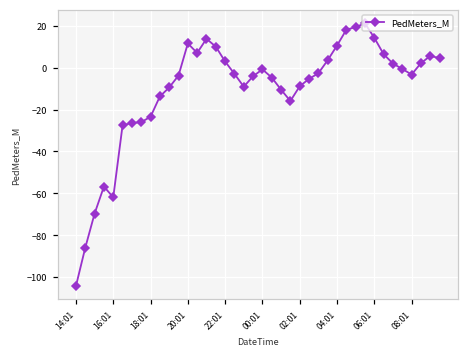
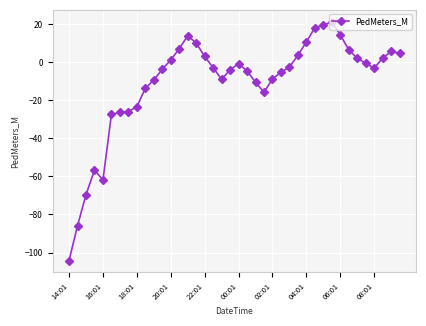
  {
    "14:01": -104,
    "16:01": -62,
    "18:01": -23,
-   "20:01": 12,
+   "20:01": 1,
    "22:01": 3,
    "00:01": -1,
    "02:01": -9,
    "04:01": 11,
    "06:01": 14,
    "08:01": -3
  }
